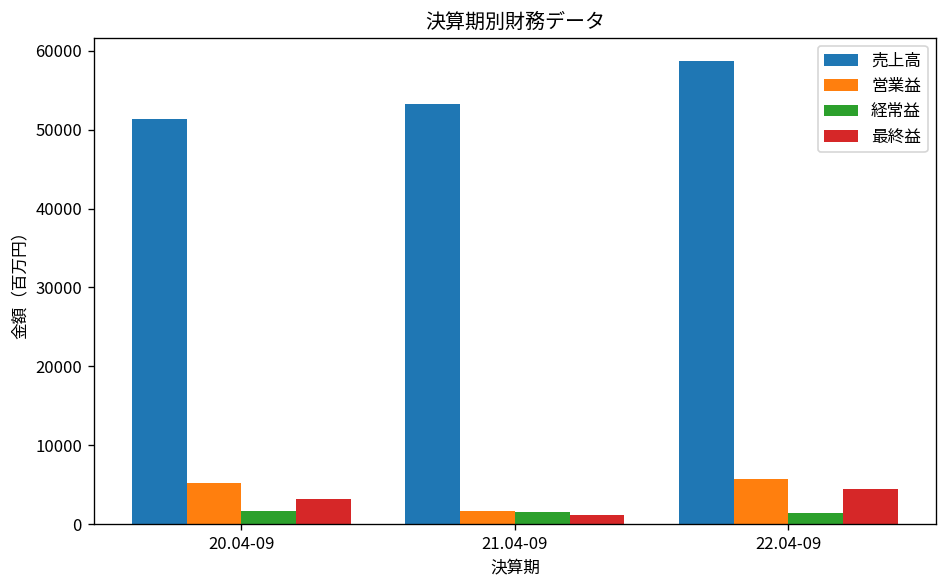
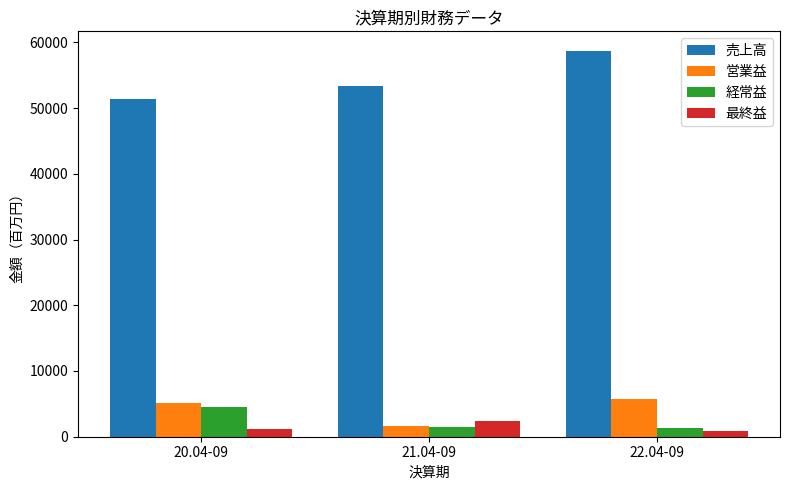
  {
    "売上高": {
      "20.04-09": 51000,
      "21.04-09": 53000,
      "22.04-09": 59000
    },
    "営業益": {
      "20.04-09": 5000,
      "21.04-09": 2000,
      "22.04-09": 6000
    },
    "経常益": {
-     "20.04-09": 2000,
+     "20.04-09": 5000,
      "21.04-09": 2000,
      "22.04-09": 1000
    },
    "最終益": {
-     "20.04-09": 3000,
-     "21.04-09": 1000,
-     "22.04-09": 4000
+     "20.04-09": 1000,
+     "21.04-09": 2000,
+     "22.04-09": 1000
    }
  }
